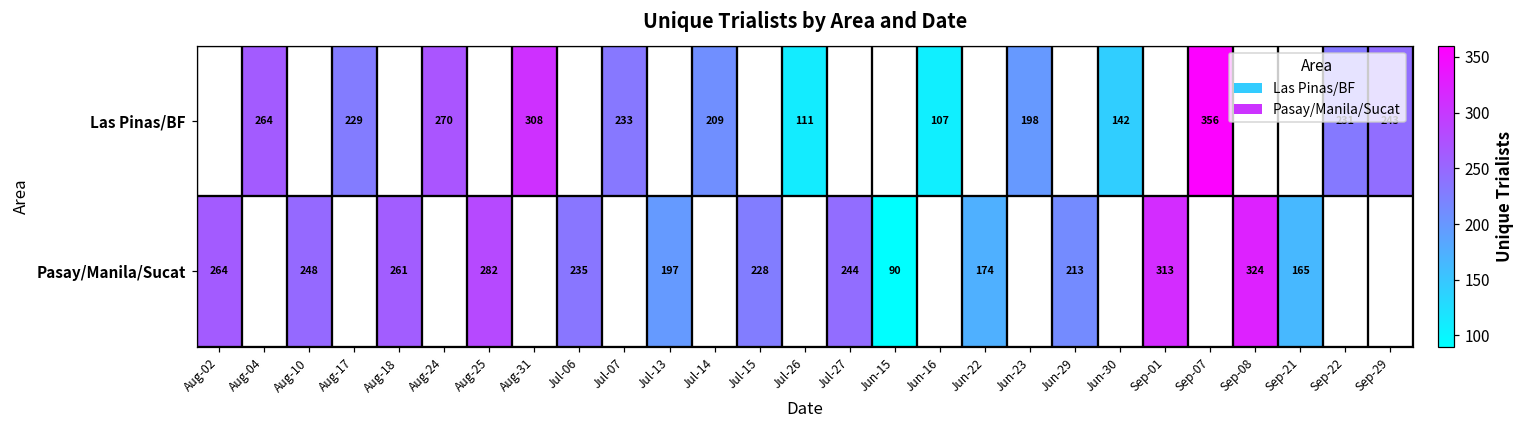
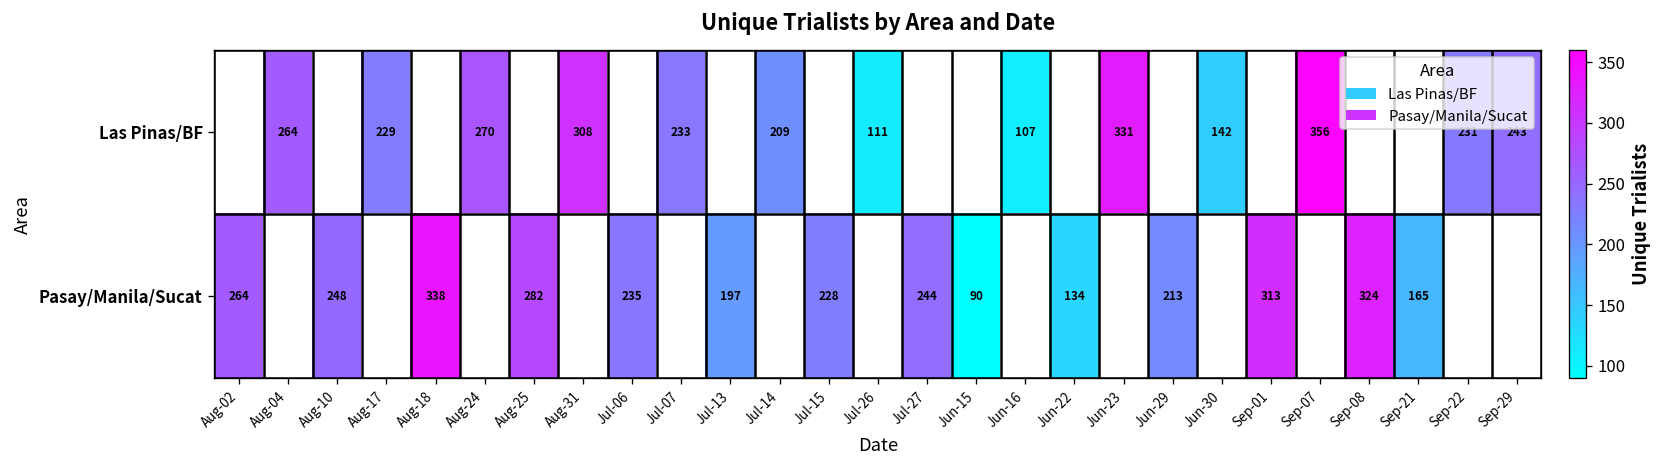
  {
    "Las Pinas/BF": {
      "Aug-04": 264,
      "Aug-17": 229,
      "Aug-24": 270,
      "Aug-31": 308,
      "Jul-07": 233,
      "Jul-14": 209,
      "Jul-26": 111,
      "Jun-16": 107,
-     "Jun-23": 198,
+     "Jun-23": 331,
      "Jun-30": 142,
      "Sep-07": 356
    },
    "Pasay/Manila/Sucat": {
      "Aug-02": 264,
      "Aug-10": 248,
-     "Aug-18": 261,
+     "Aug-18": 338,
      "Aug-25": 282,
      "Jul-06": 235,
      "Jul-13": 197,
      "Jul-15": 228,
      "Jul-27": 244,
      "Jun-15": 90,
-     "Jun-22": 174,
+     "Jun-22": 134,
      "Jun-29": 213,
      "Sep-01": 313,
      "Sep-08": 324,
      "Sep-21": 165
    }
  }
